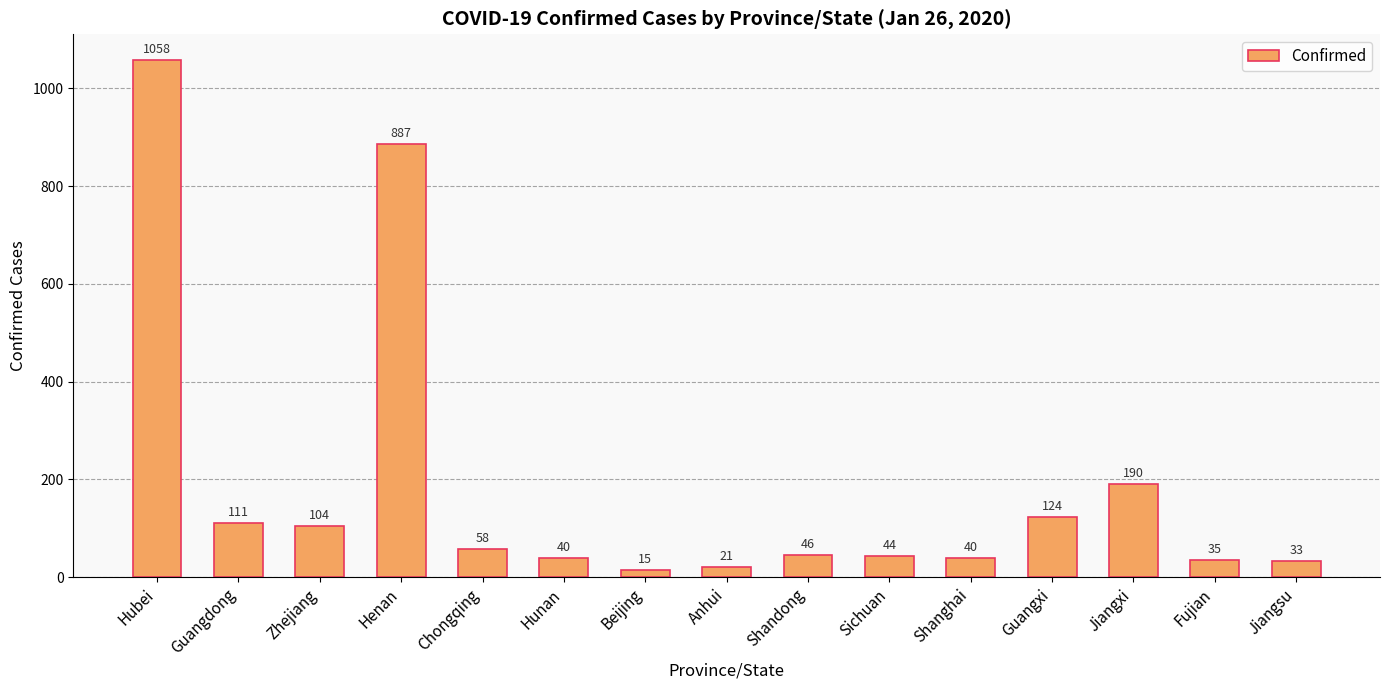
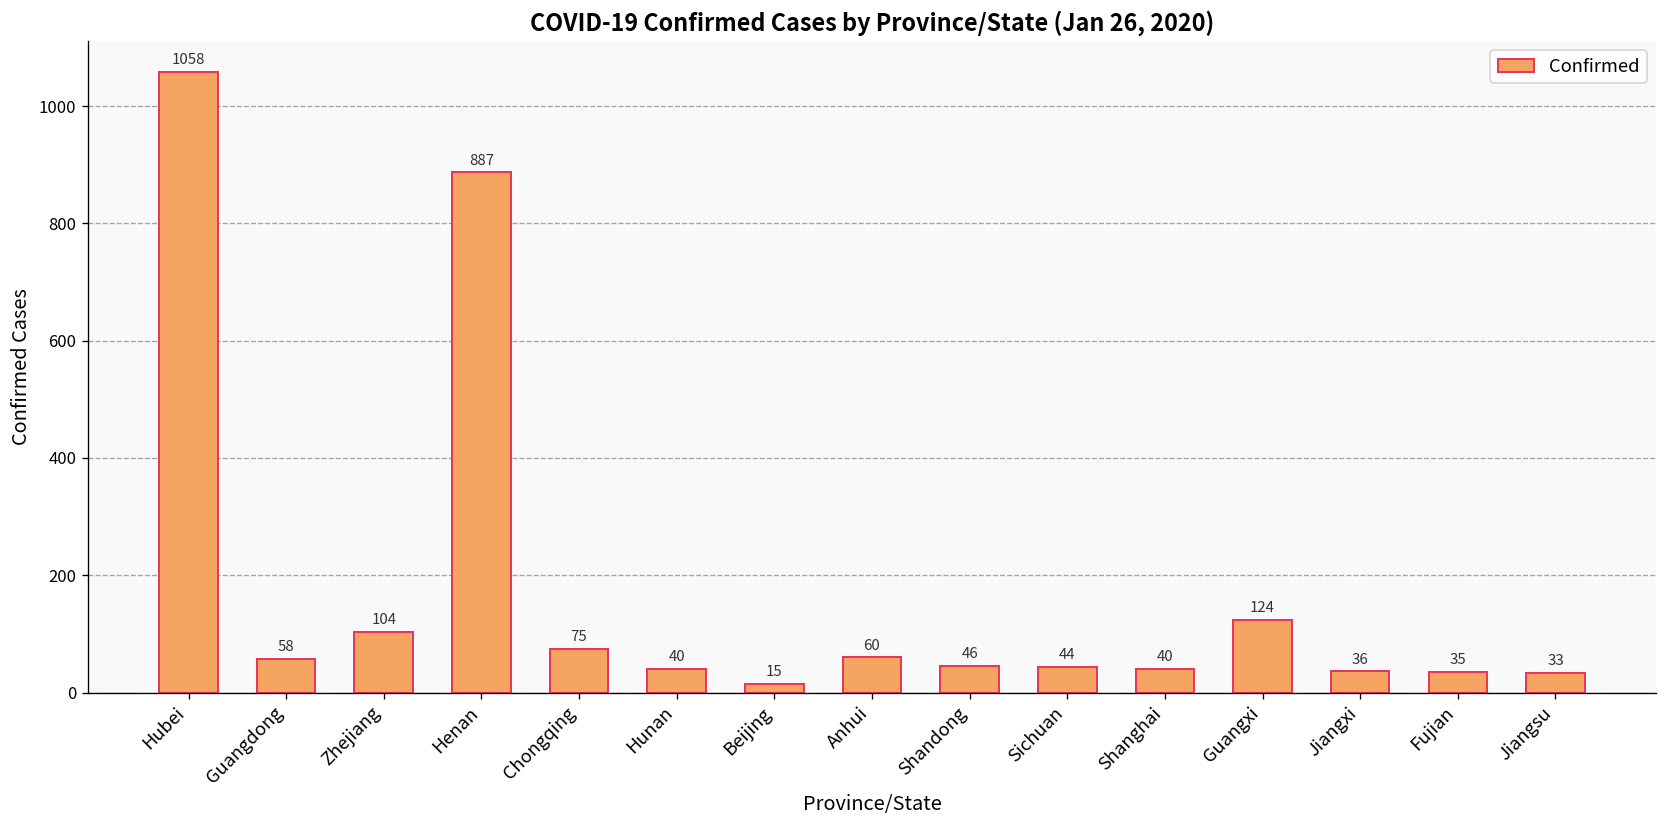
  {
    "Hubei": 1058,
-   "Guangdong": 111,
+   "Guangdong": 58,
    "Zhejiang": 104,
    "Henan": 887,
-   "Chongqing": 58,
+   "Chongqing": 75,
    "Hunan": 40,
    "Beijing": 15,
-   "Anhui": 21,
+   "Anhui": 60,
    "Shandong": 46,
    "Sichuan": 44,
    "Shanghai": 40,
    "Guangxi": 124,
-   "Jiangxi": 190,
+   "Jiangxi": 36,
    "Fujian": 35,
    "Jiangsu": 33
  }
